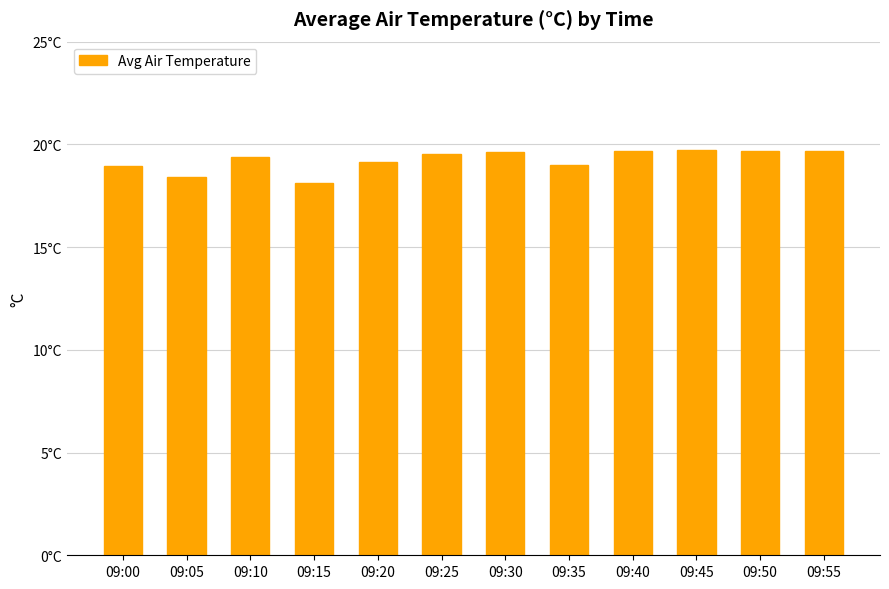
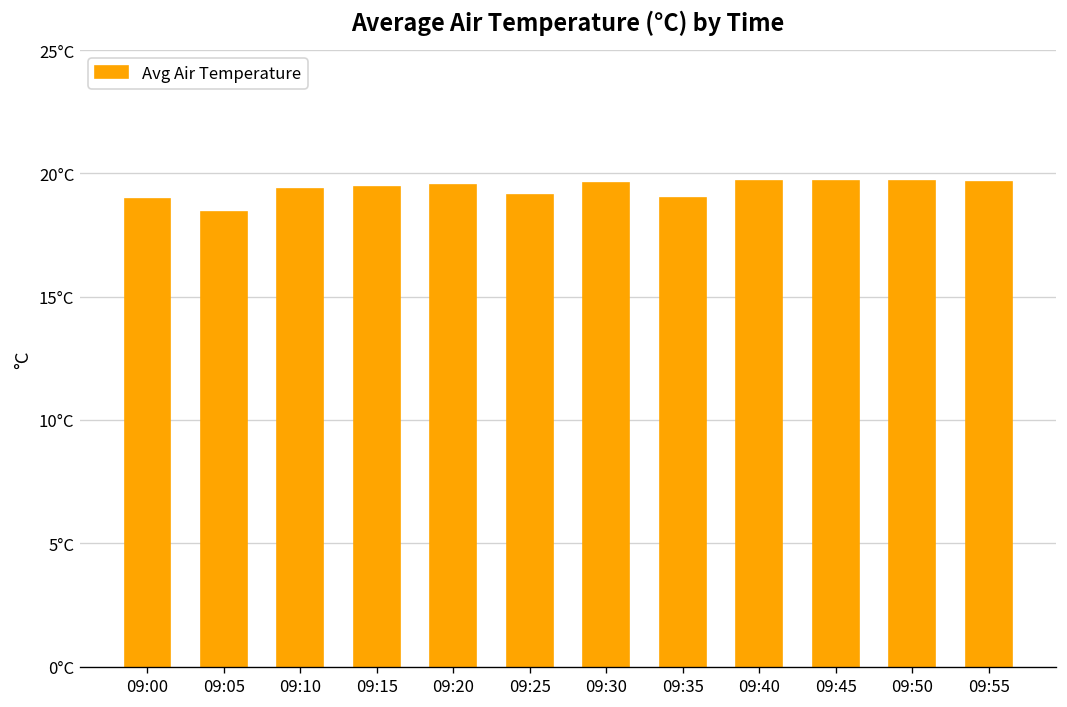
  {
    "09:00": "18.9°C",
    "09:05": "18.4°C",
    "09:10": "19.4°C",
-   "09:15": "18.1°C",
-   "09:20": "19.1°C",
-   "09:25": "19.5°C",
+   "09:15": "19.5°C",
+   "09:20": "19.5°C",
+   "09:25": "19.1°C",
    "09:30": "19.6°C",
    "09:35": "19.0°C",
    "09:40": "19.7°C",
    "09:45": "19.7°C",
    "09:50": "19.7°C",
    "09:55": "19.7°C"
  }
